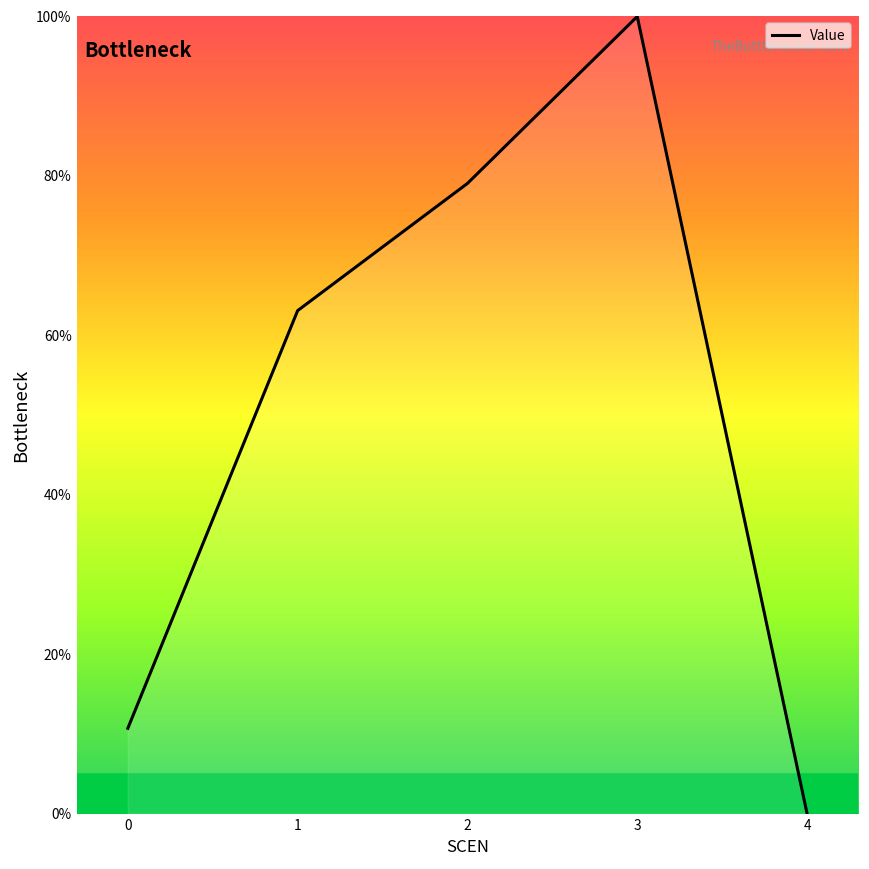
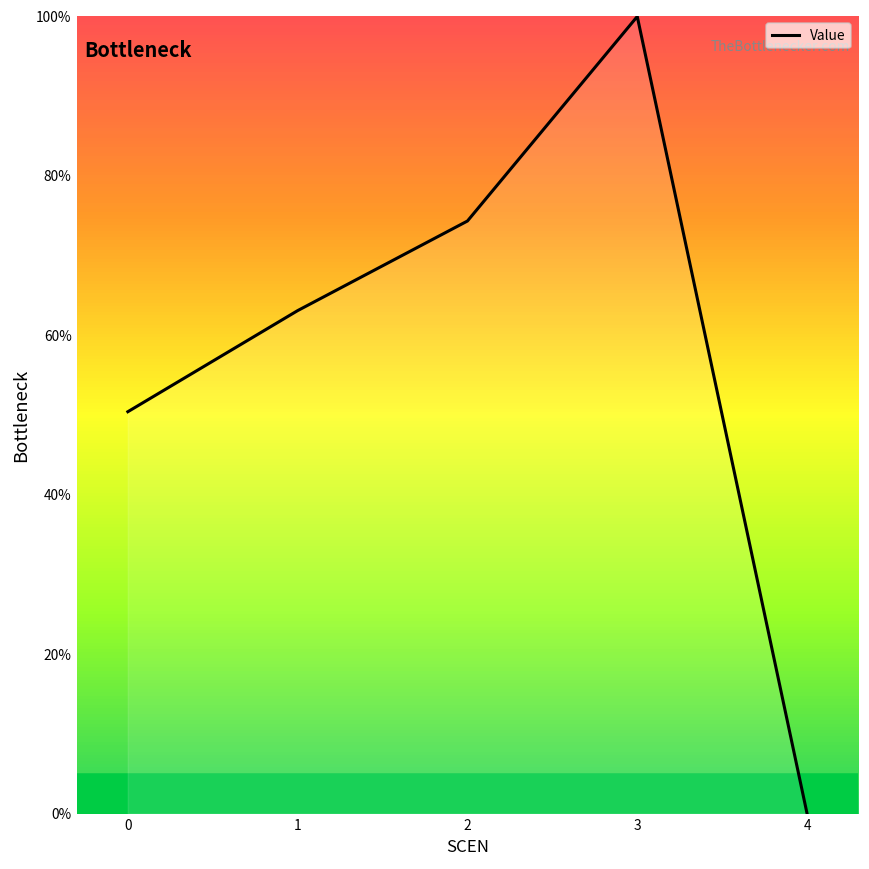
  {
-   "0": "11%",
+   "0": "50%",
    "1": "63%",
-   "2": "79%",
+   "2": "74%",
    "3": "100%"
  }
